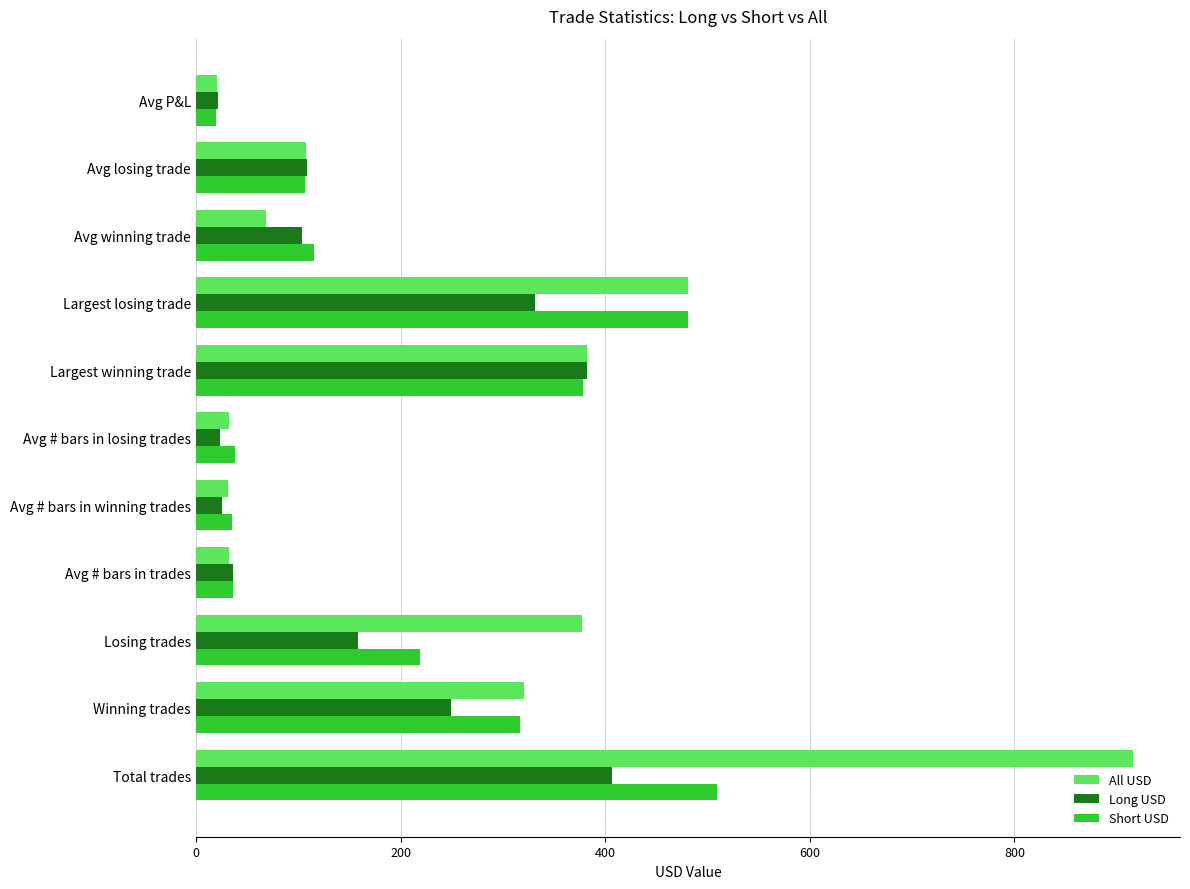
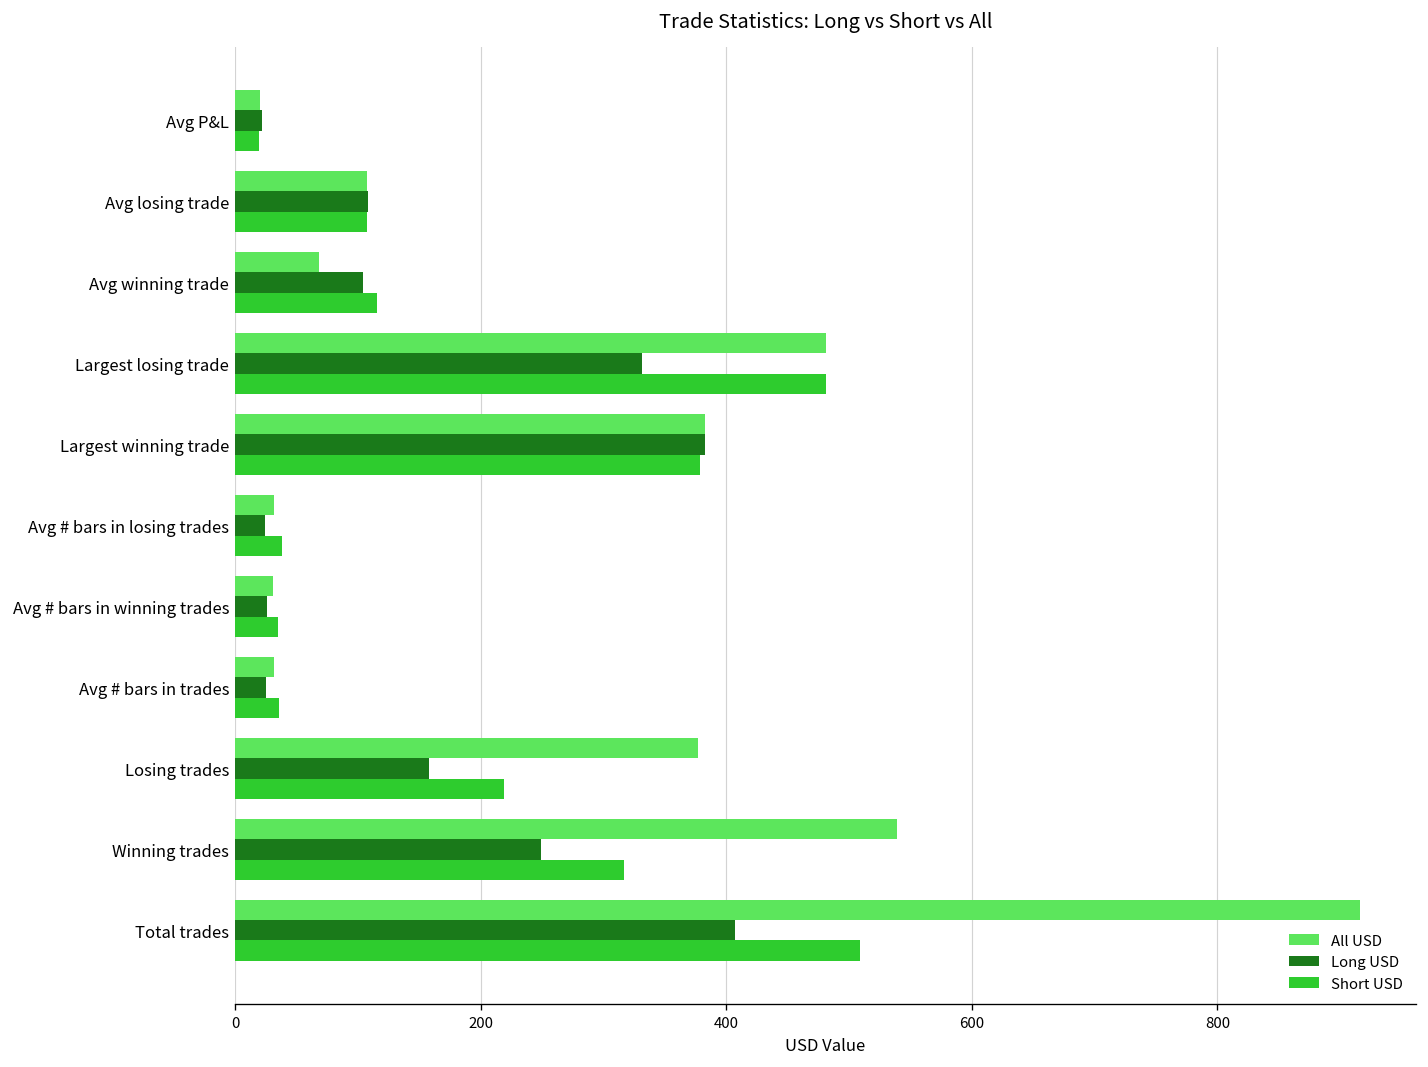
  {
    "All USD": {
      "Avg P&L": 21,
      "Avg losing trade": 108,
      "Avg winning trade": 68,
      "Largest losing trade": 481,
      "Largest winning trade": 383,
      "Avg # bars in losing trades": 32,
      "Avg # bars in winning trades": 31,
      "Avg # bars in trades": 32,
      "Losing trades": 377,
-     "Winning trades": 321,
+     "Winning trades": 539,
      "Total trades": 916
    },
    "Long USD": {
      "Avg P&L": 22,
      "Avg losing trade": 108,
      "Avg winning trade": 104,
      "Largest losing trade": 331,
      "Largest winning trade": 383,
      "Avg # bars in losing trades": 24,
      "Avg # bars in winning trades": 26,
-     "Avg # bars in trades": 36,
+     "Avg # bars in trades": 25,
      "Losing trades": 158,
      "Winning trades": 249,
      "Total trades": 407
    },
    "Short USD": {
      "Avg P&L": 20,
      "Avg losing trade": 107,
      "Avg winning trade": 115,
      "Largest losing trade": 481,
      "Largest winning trade": 379,
      "Avg # bars in losing trades": 38,
      "Avg # bars in winning trades": 35,
      "Avg # bars in trades": 36,
      "Losing trades": 219,
      "Winning trades": 317,
      "Total trades": 509
    }
  }
